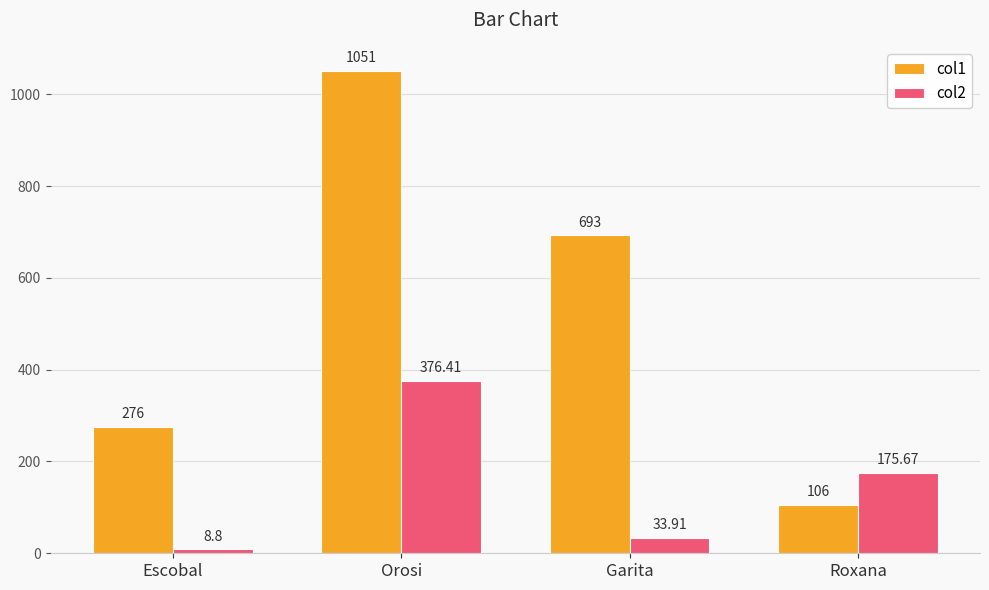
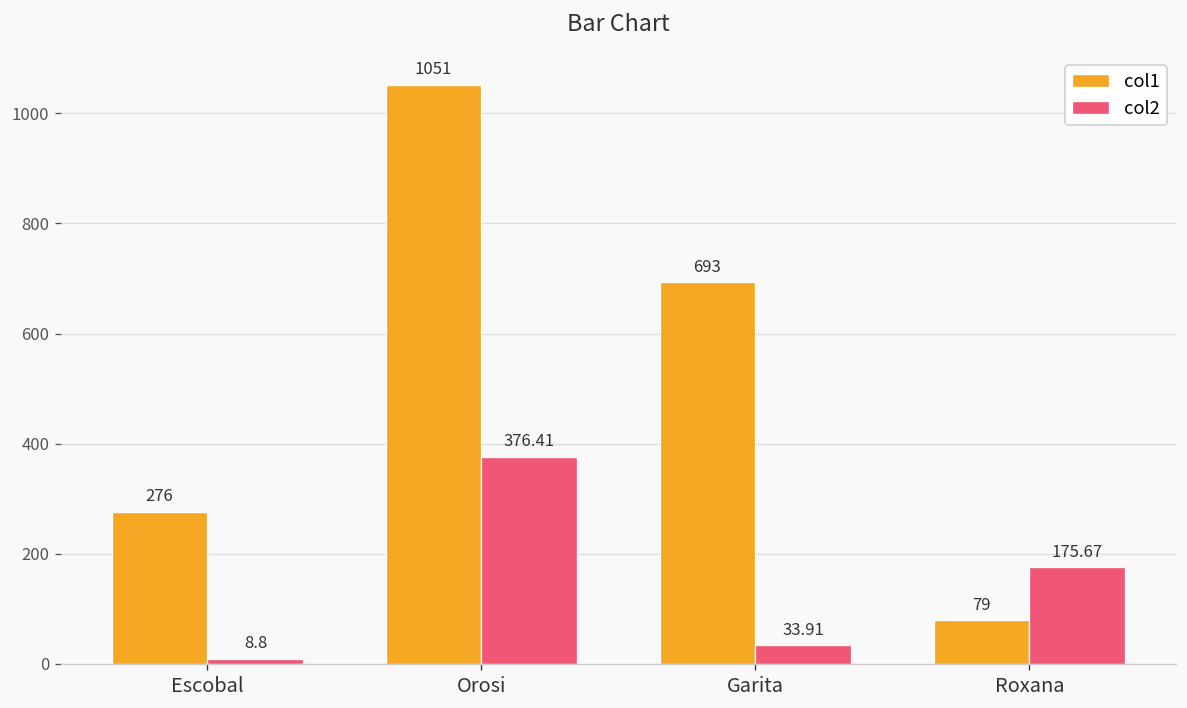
  {
    "col1": {
      "Escobal": 276,
      "Orosi": 1051,
      "Garita": 693,
-     "Roxana": 106
+     "Roxana": 79
    },
    "col2": {
      "Escobal": 8.8,
      "Orosi": 376.41,
      "Garita": 33.91,
      "Roxana": 175.67
    }
  }
